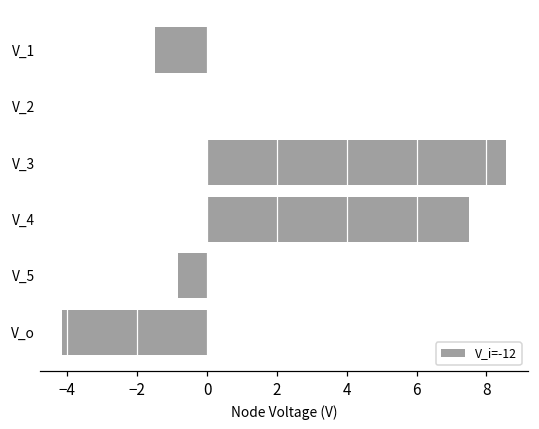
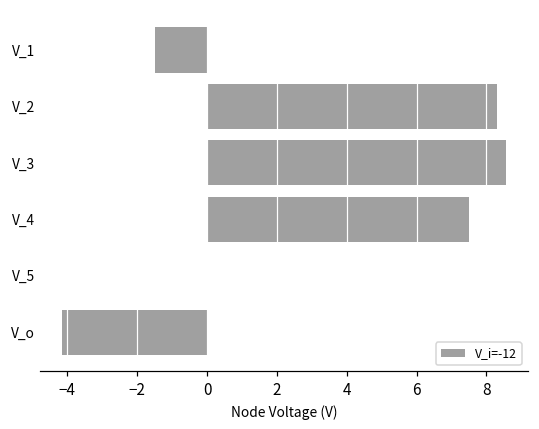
  {
    "V_1": -1.5,
-   "V_2": 0.0,
+   "V_2": 8.3,
    "V_3": 8.6,
    "V_4": 7.5,
-   "V_5": -0.8,
+   "V_5": 0.0,
    "V_o": -4.1
  }
